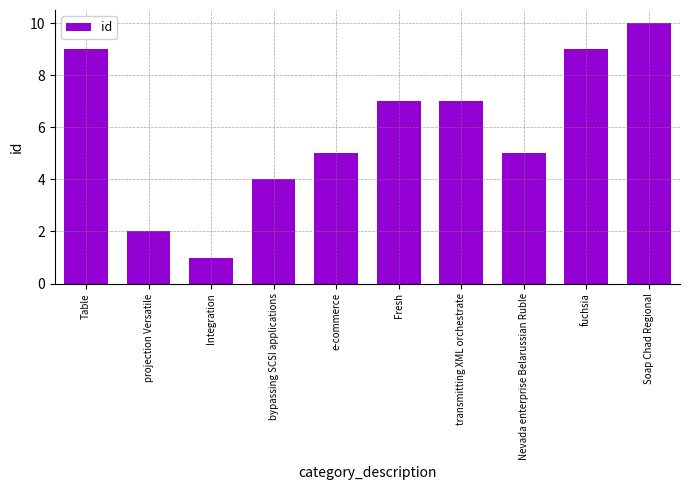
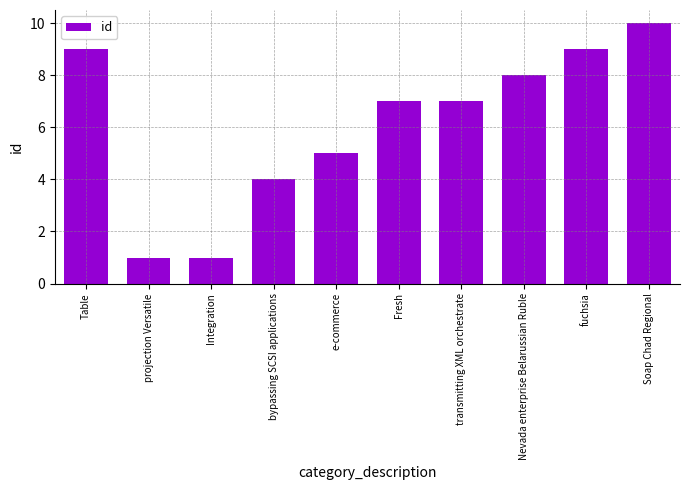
  {
    "Table": 9,
-   "projection Versatile": 2,
+   "projection Versatile": 1,
    "Integration": 1,
    "bypassing SCSI applications": 4,
    "e-commerce": 5,
    "Fresh": 7,
    "transmitting XML orchestrate": 7,
-   "Nevada enterprise Belarussian Ruble": 5,
+   "Nevada enterprise Belarussian Ruble": 8,
    "fuchsia": 9,
    "Soap Chad Regional": 10
  }
